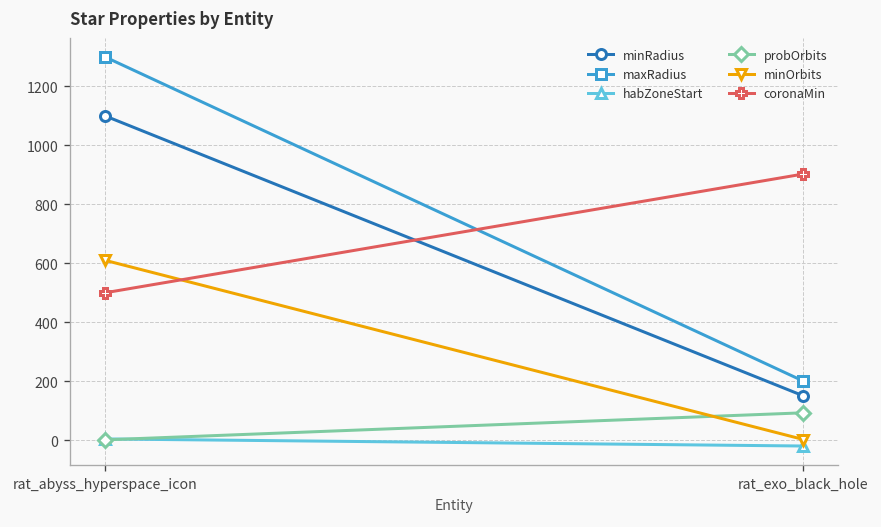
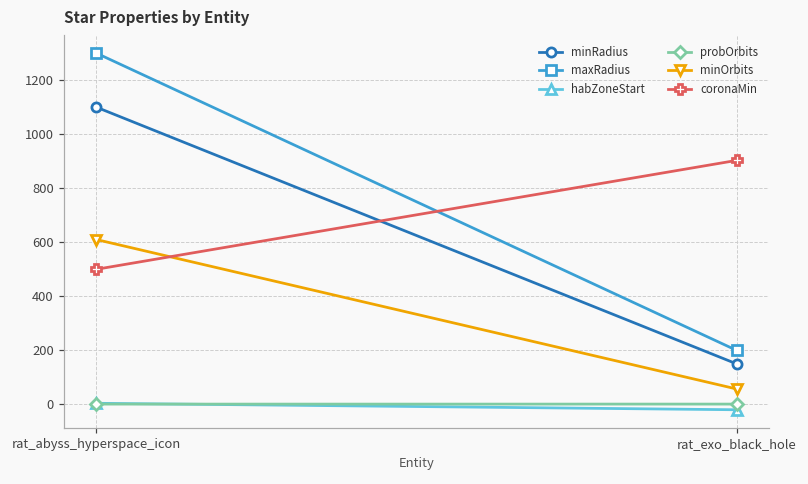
  {
    "probOrbits": {
-     "rat_exo_black_hole": 90
+     "rat_exo_black_hole": 0
    },
    "minOrbits": {
      "rat_abyss_hyperspace_icon": 610,
-     "rat_exo_black_hole": 0
+     "rat_exo_black_hole": 60
    },
    "coronaMin": {
      "rat_abyss_hyperspace_icon": 500,
      "rat_exo_black_hole": 900
    }
  }
